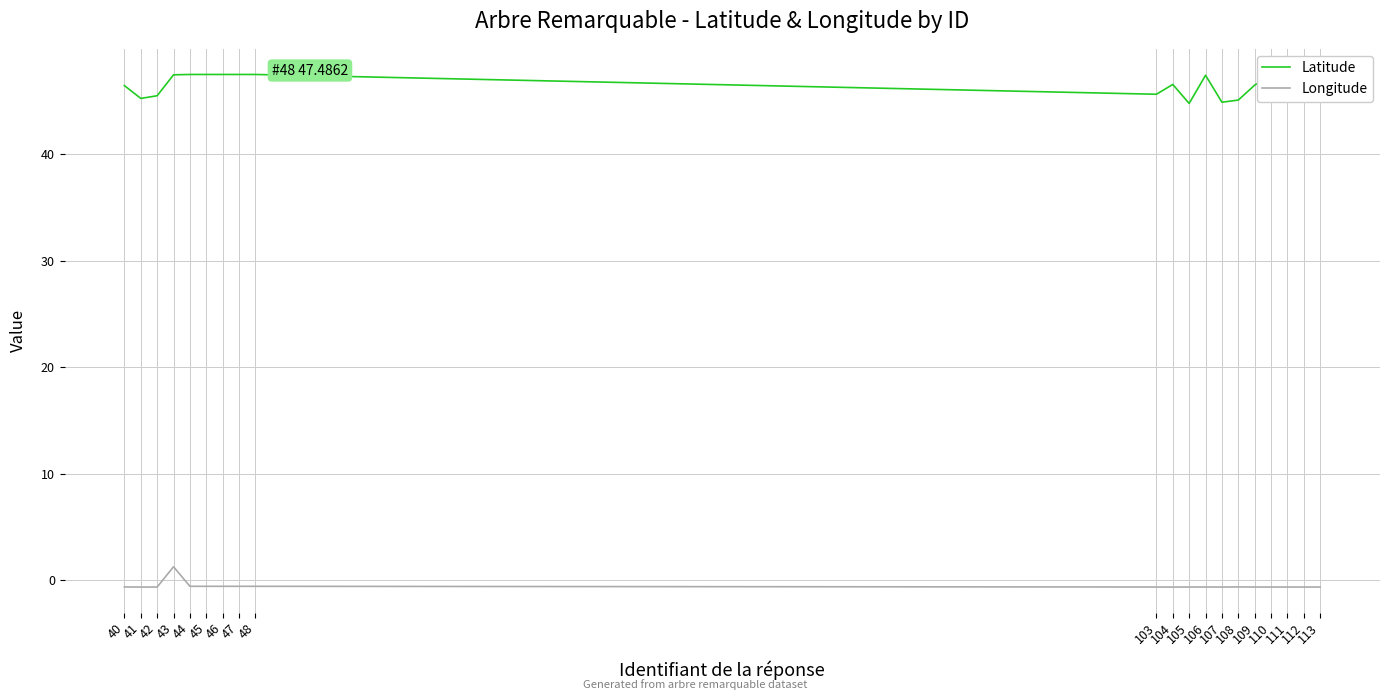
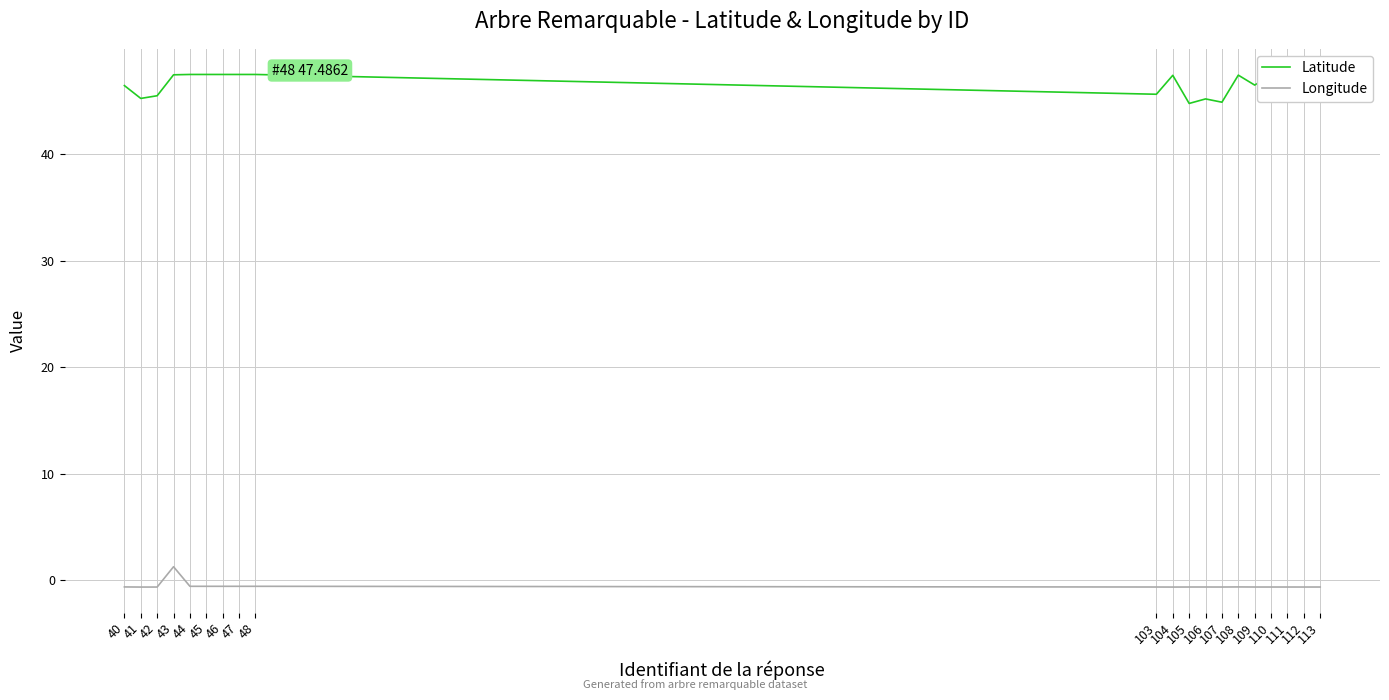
  {
    "Latitude": {
      "40": 46.4,
      "41": 45.2,
      "42": 45.5,
      "43": 47.5,
      "44": 47.5,
      "45": 47.5,
      "46": 47.5,
      "47": 47.5,
      "103": 45.6,
-     "104": 46.5,
+     "104": 47.4,
      "105": 44.8,
-     "106": 47.4,
+     "106": 45.2,
      "107": 44.9,
-     "108": 45.1,
+     "108": 47.4,
      "109": 46.5
    },
    "Longitude": {
      "40": -0.6,
      "41": -0.6,
      "42": -0.6,
      "43": 1.3,
      "44": -0.6,
      "45": -0.6,
      "46": -0.6,
      "47": -0.6,
      "48": -0.6,
      "103": -0.6,
      "104": -0.6,
      "105": -0.6,
      "106": -0.6,
      "107": -0.6,
      "108": -0.6,
      "109": -0.6,
      "110": -0.6,
      "111": -0.6,
      "112": -0.6,
      "113": -0.6
    }
  }
